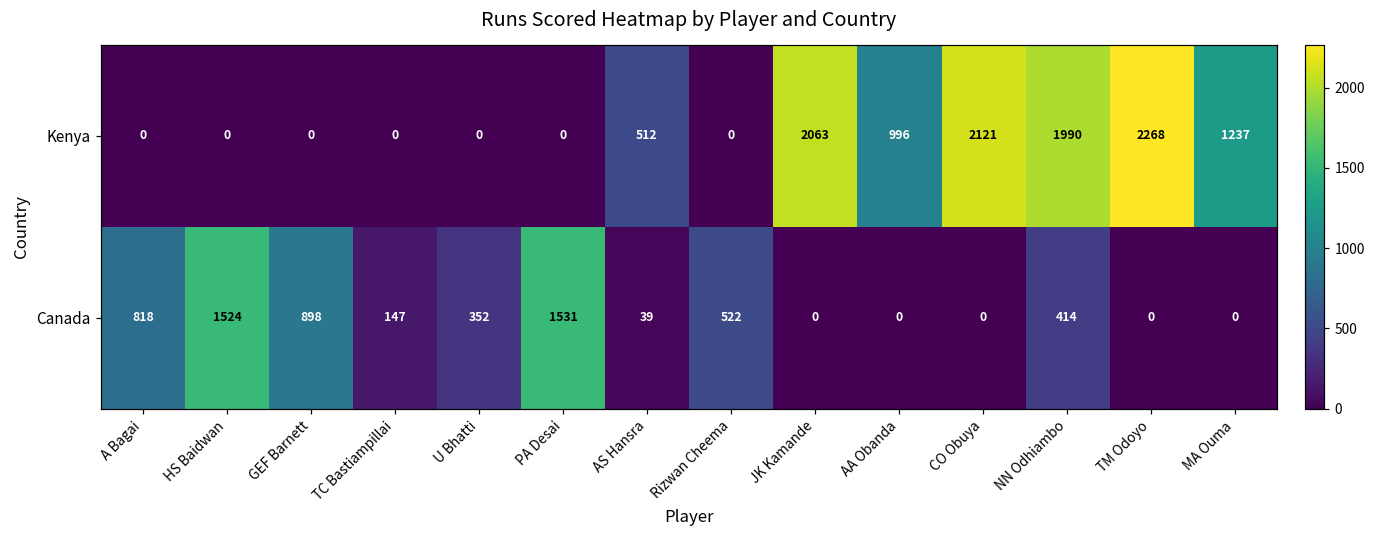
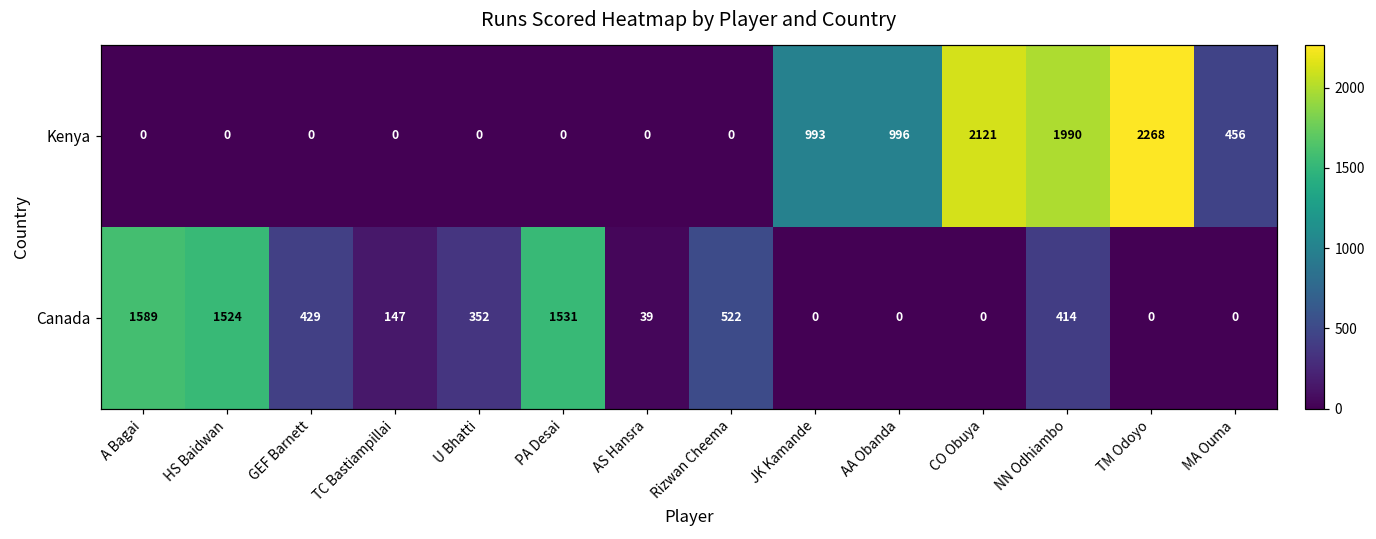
  {
    "Kenya": {
      "A Bagai": 0,
      "HS Baidwan": 0,
      "GEF Barnett": 0,
      "TC Bastiampillai": 0,
      "U Bhatti": 0,
      "PA Desai": 0,
-     "AS Hansra": 512,
+     "AS Hansra": 0,
      "Rizwan Cheema": 0,
-     "JK Kamande": 2063,
+     "JK Kamande": 993,
      "AA Obanda": 996,
      "CO Obuya": 2121,
      "NN Odhiambo": 1990,
      "TM Odoyo": 2268,
-     "MA Ouma": 1237
+     "MA Ouma": 456
    },
    "Canada": {
-     "A Bagai": 818,
+     "A Bagai": 1589,
      "HS Baidwan": 1524,
-     "GEF Barnett": 898,
+     "GEF Barnett": 429,
      "TC Bastiampillai": 147,
      "U Bhatti": 352,
      "PA Desai": 1531,
      "AS Hansra": 39,
      "Rizwan Cheema": 522,
      "JK Kamande": 0,
      "AA Obanda": 0,
      "CO Obuya": 0,
      "NN Odhiambo": 414,
      "TM Odoyo": 0,
      "MA Ouma": 0
    }
  }
